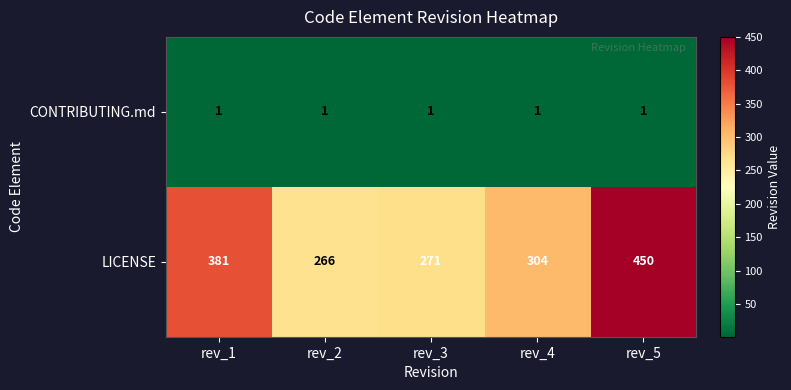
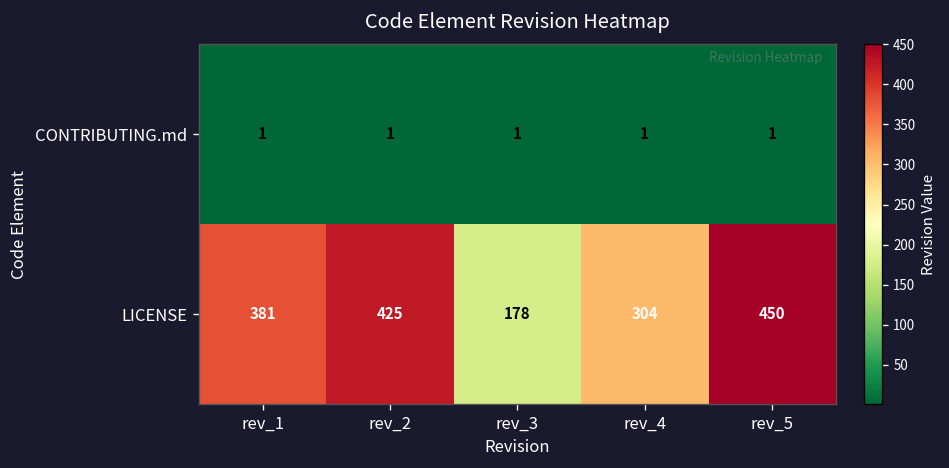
  {
    "CONTRIBUTING.md": {
      "rev_1": 1,
      "rev_2": 1,
      "rev_3": 1,
      "rev_4": 1
    },
    "LICENSE": {
      "rev_1": 381,
-     "rev_2": 266,
-     "rev_3": 271,
+     "rev_2": 425,
+     "rev_3": 178,
      "rev_4": 304,
      "rev_5": 450
    }
  }
